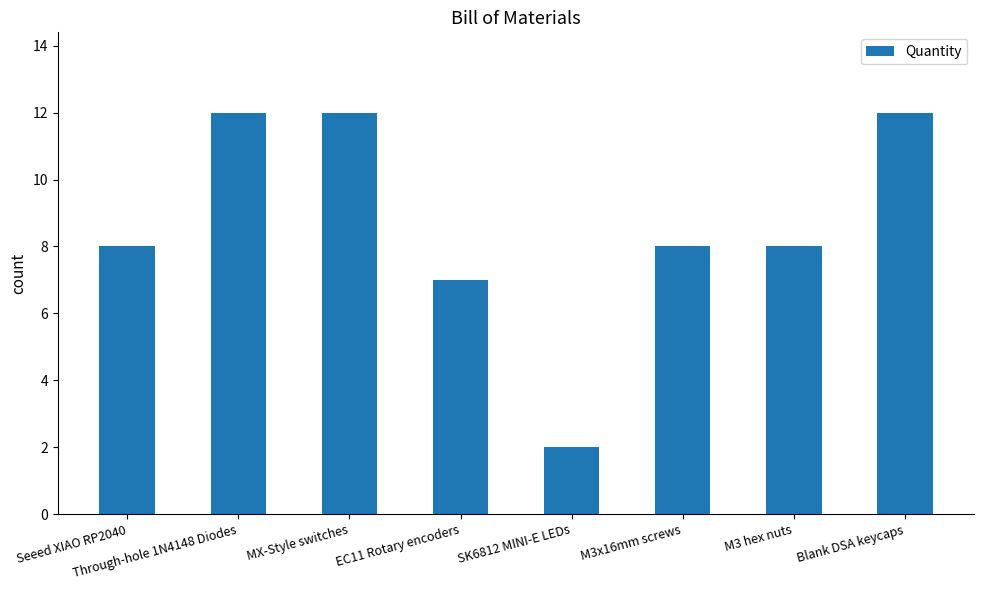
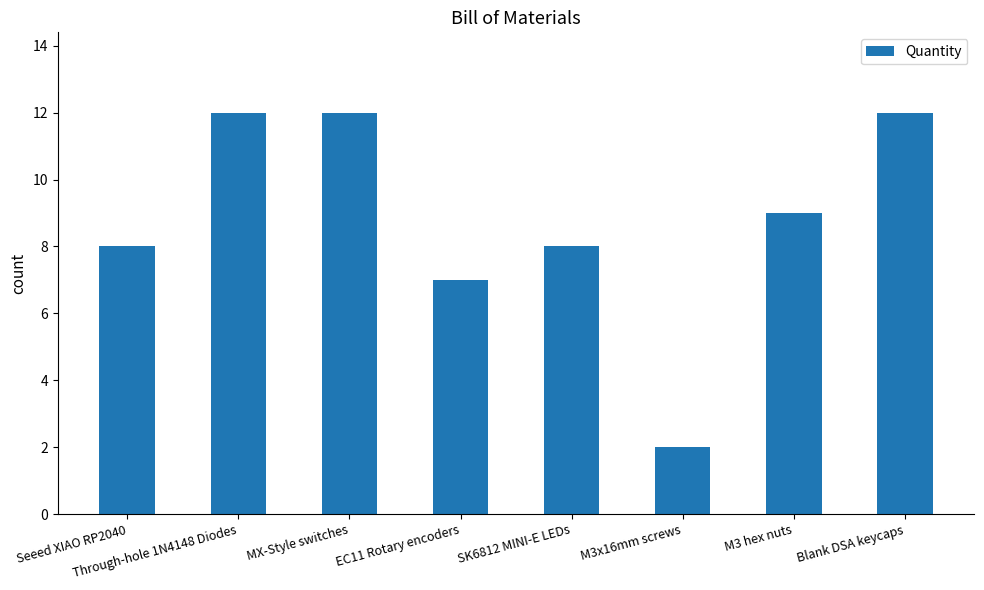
  {
    "Seeed XIAO RP2040": 8,
    "Through-hole 1N4148 Diodes": 12,
    "MX-Style switches": 12,
    "EC11 Rotary encoders": 7,
-   "SK6812 MINI-E LEDs": 2,
-   "M3x16mm screws": 8,
-   "M3 hex nuts": 8,
+   "SK6812 MINI-E LEDs": 8,
+   "M3x16mm screws": 2,
+   "M3 hex nuts": 9,
    "Blank DSA keycaps": 12
  }
